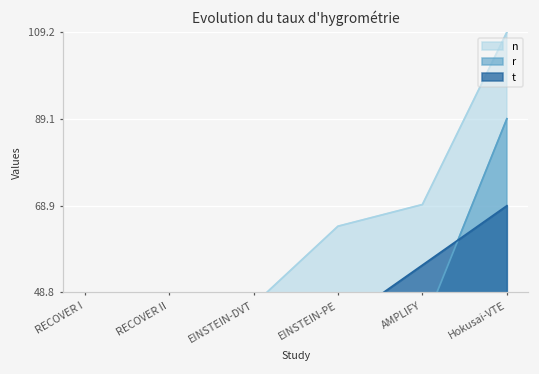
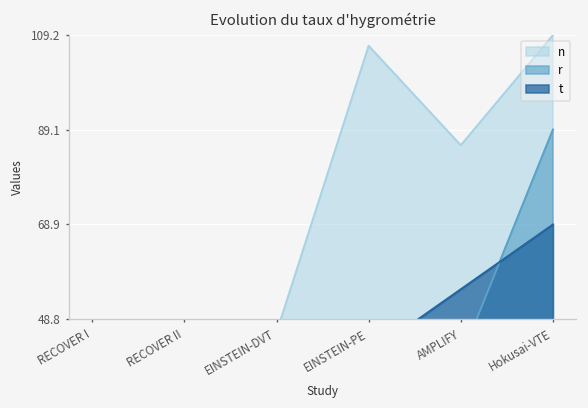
  {
    "n": {
-     "EINSTEIN-PE": 64,
-     "AMPLIFY": 69,
+     "EINSTEIN-PE": 107,
+     "AMPLIFY": 86,
      "Hokusai-VTE": 109
    },
    "r": {
      "Hokusai-VTE": 89
    },
    "t": {
      "AMPLIFY": 55,
      "Hokusai-VTE": 69
    }
  }
